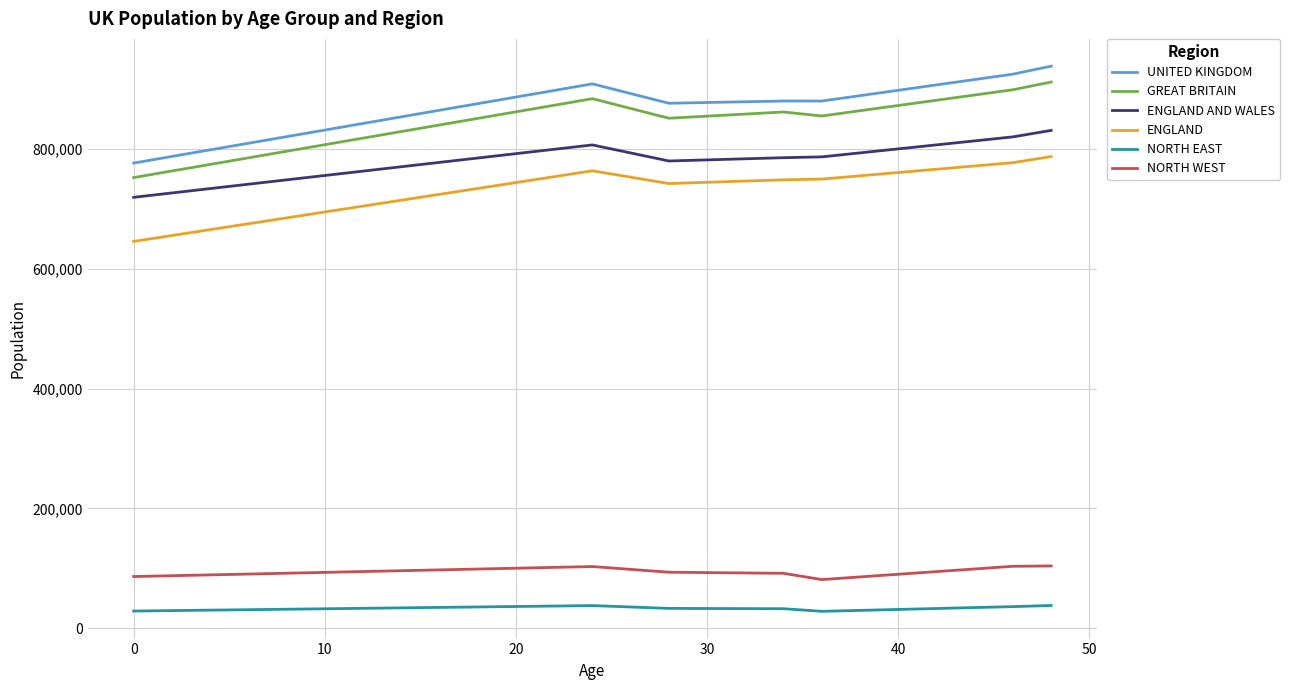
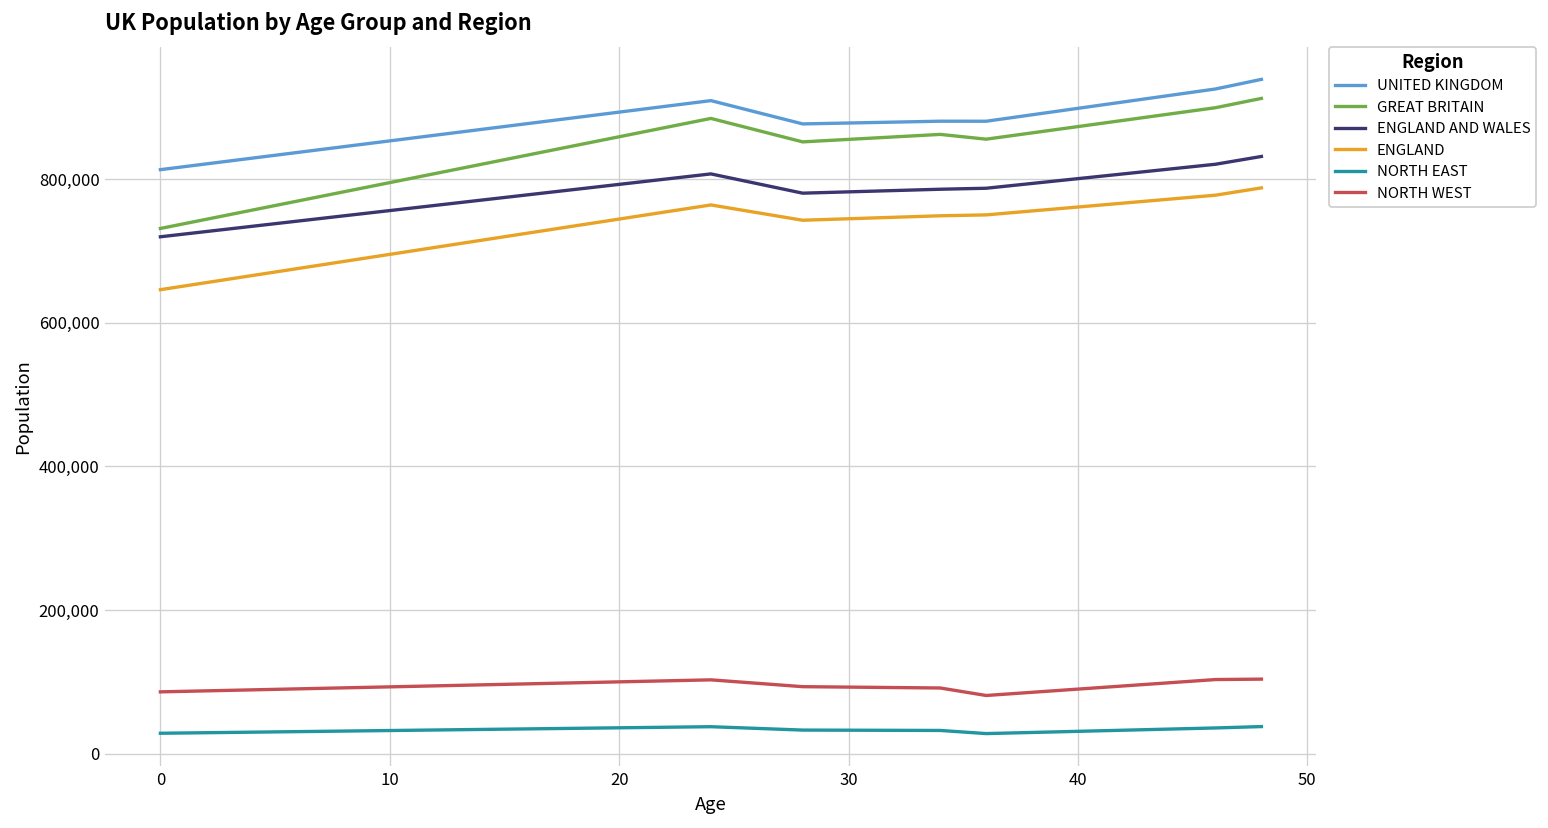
  {
    "UNITED KINGDOM": {
-     "0": "780,000"
+     "0": "810,000"
    },
    "GREAT BRITAIN": {
-     "0": "750,000"
+     "0": "730,000"
    },
    "ENGLAND AND WALES": {
      "0": "720,000"
    },
    "ENGLAND": {
      "0": "650,000"
    },
    "NORTH EAST": {
      "0": "30,000"
    },
    "NORTH WEST": {
      "0": "90,000"
    }
  }
